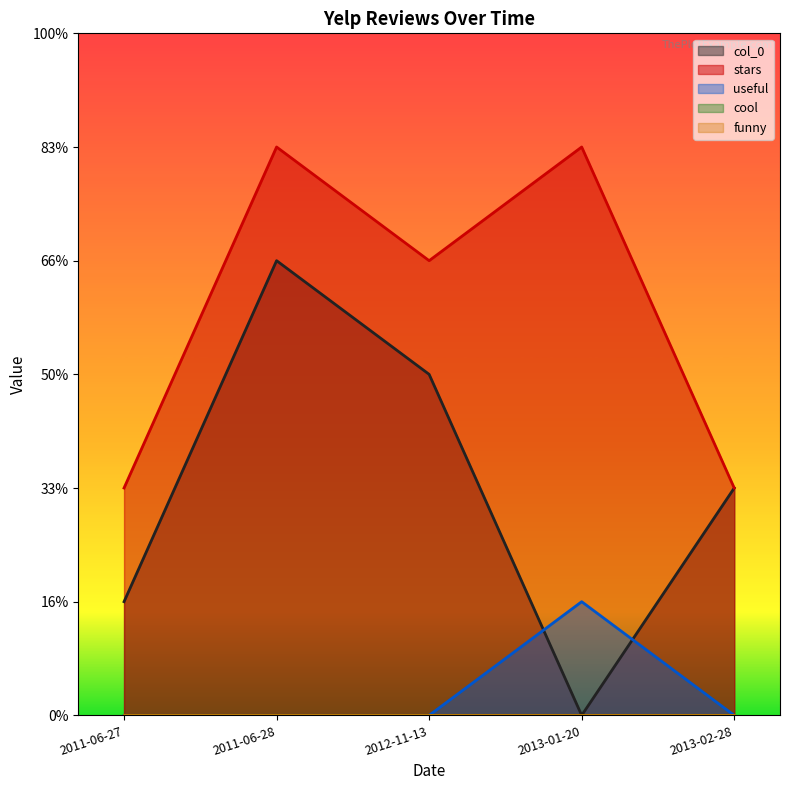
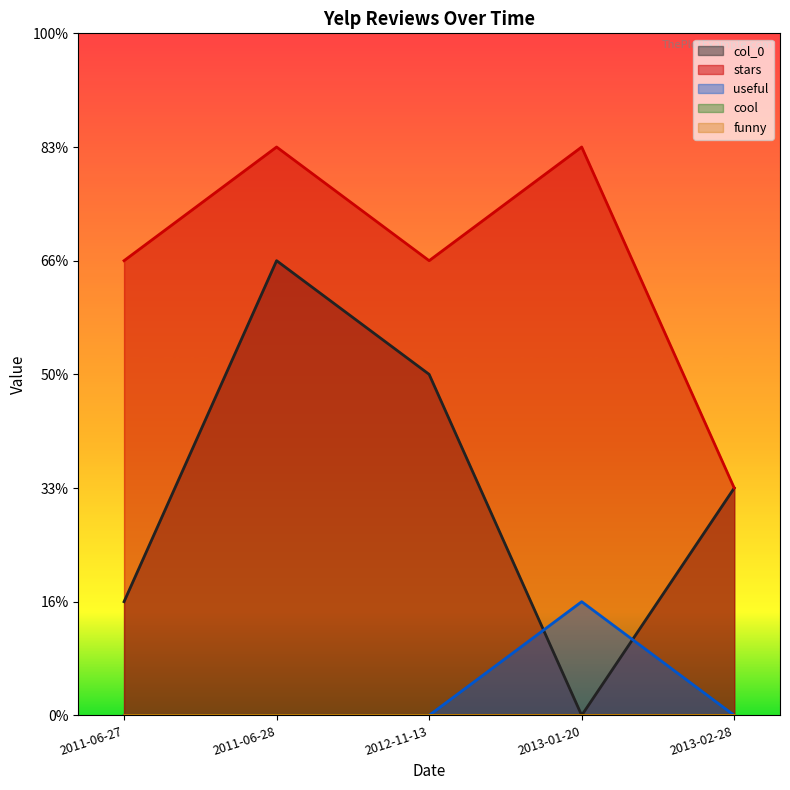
  {
    "col_0": {
      "2011-06-27": "17%",
      "2011-06-28": "67%",
      "2012-11-13": "50%"
    },
    "stars": {
-     "2011-06-27": "33%",
+     "2011-06-27": "67%",
      "2011-06-28": "83%",
      "2012-11-13": "67%",
      "2013-01-20": "83%"
    },
    "useful": {
      "2013-01-20": "17%"
    }
  }
